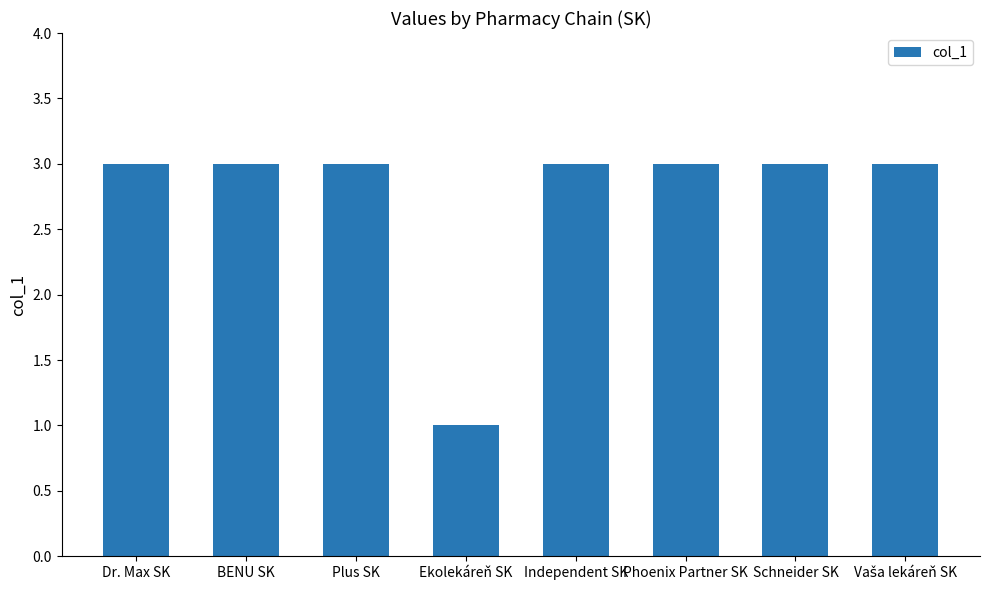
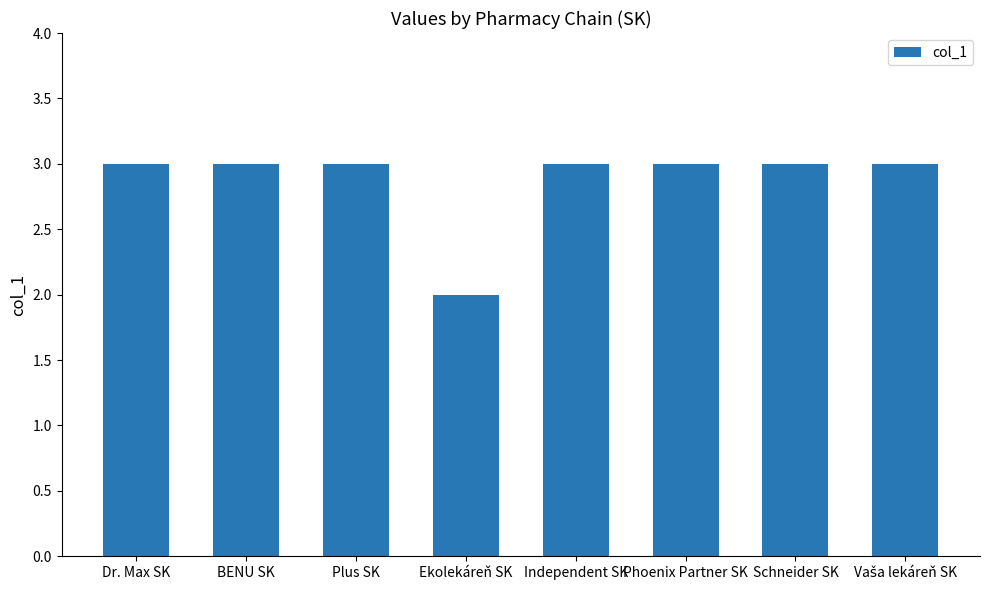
  {
    "Dr. Max SK": 3,
    "BENU SK": 3,
    "Plus SK": 3,
-   "Ekolekáreň SK": 1,
+   "Ekolekáreň SK": 2,
    "Independent SK": 3,
    "Phoenix Partner SK": 3,
    "Schneider SK": 3,
    "Vaša lekáreň SK": 3
  }
